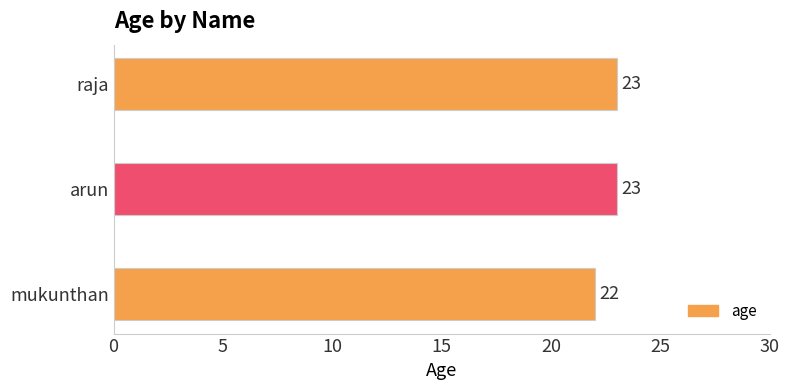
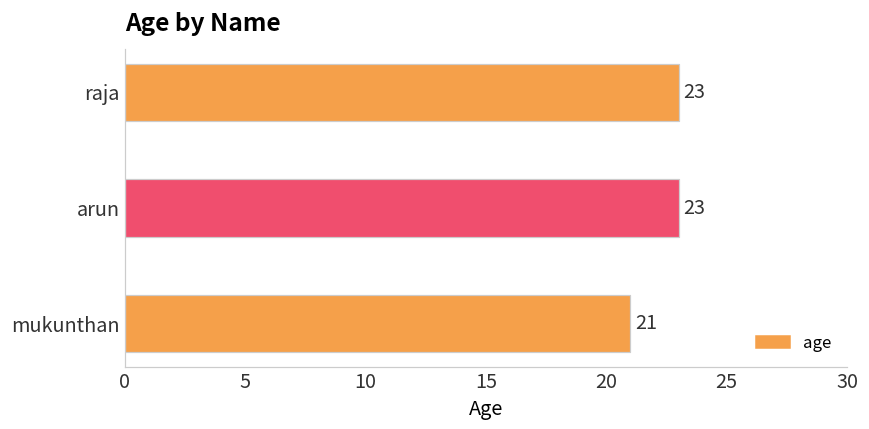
  {
    "raja": 23,
    "arun": 23,
-   "mukunthan": 22
+   "mukunthan": 21
  }
